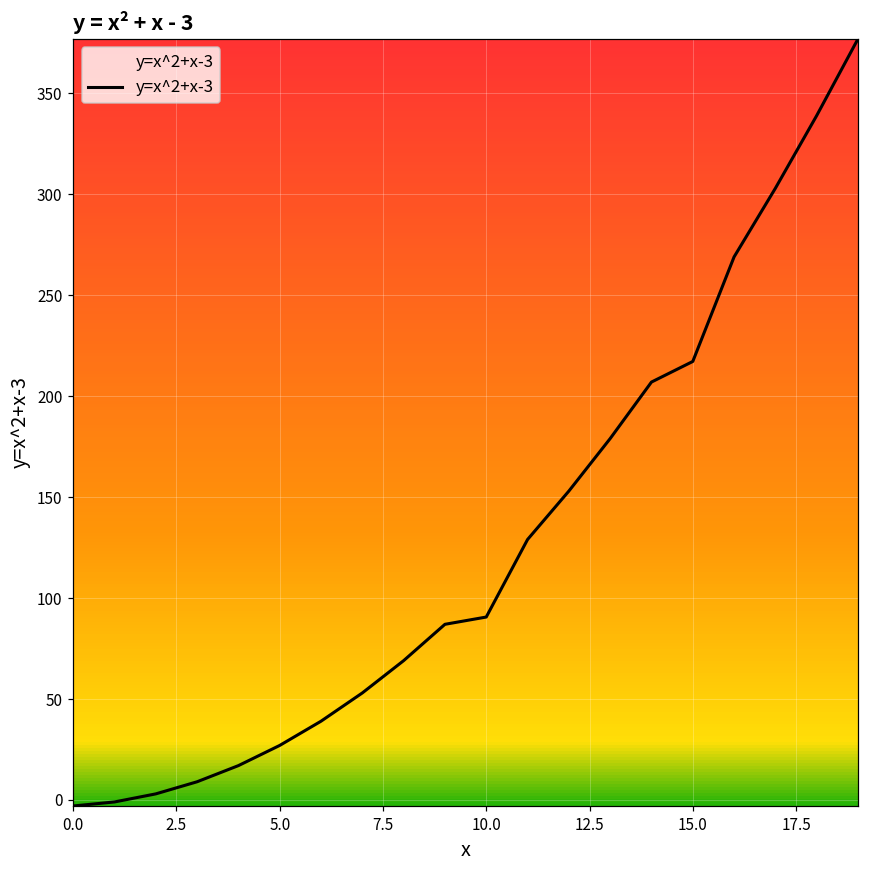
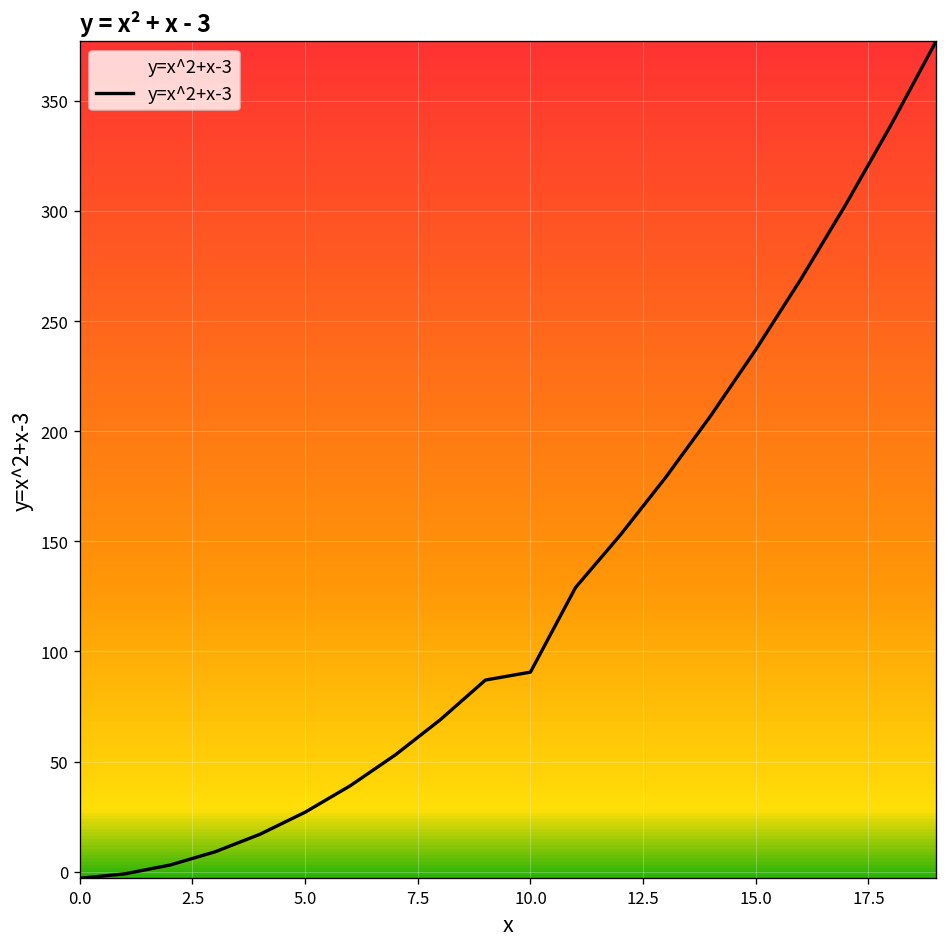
  {
    "0.0": -3,
    "5.0": 27,
    "10.0": 91,
-   "15.0": 217
+   "15.0": 237
  }
